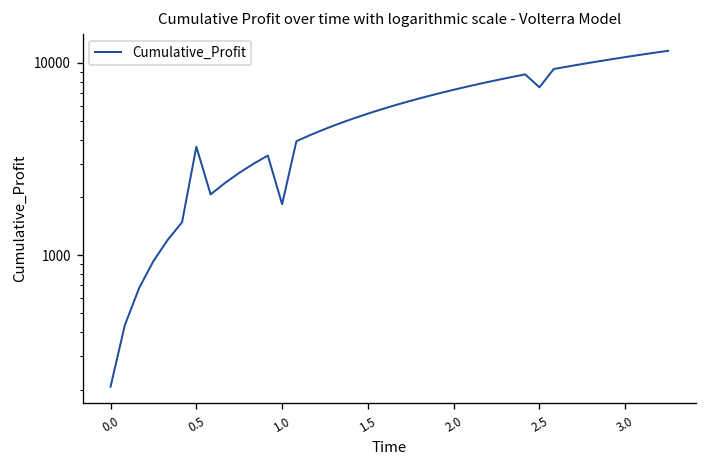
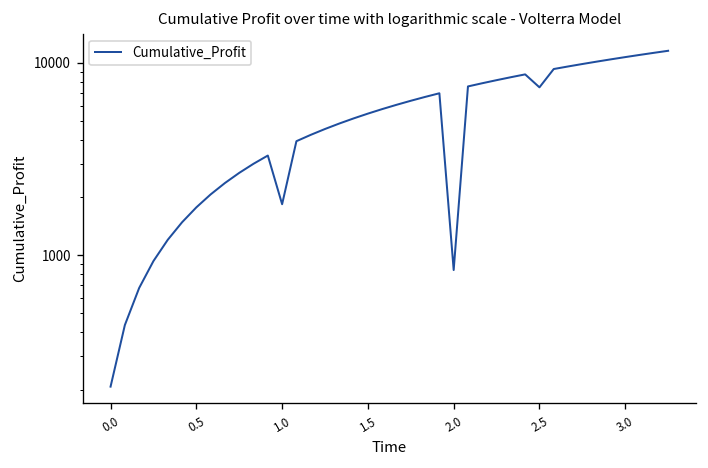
  {
    "0.0": 210,
-   "0.5": 3700,
+   "0.5": 1800,
    "1.0": 1800,
    "1.5": 5500,
-   "2.0": 7000,
+   "2.0": 800,
    "2.5": 7000,
    "3.0": 11000
  }
